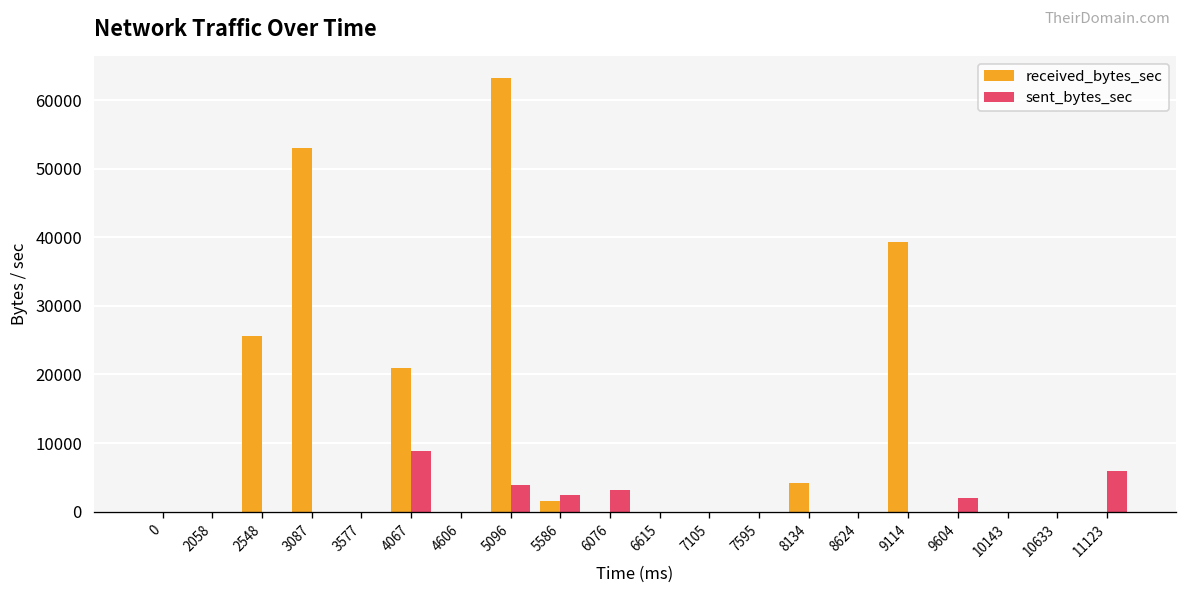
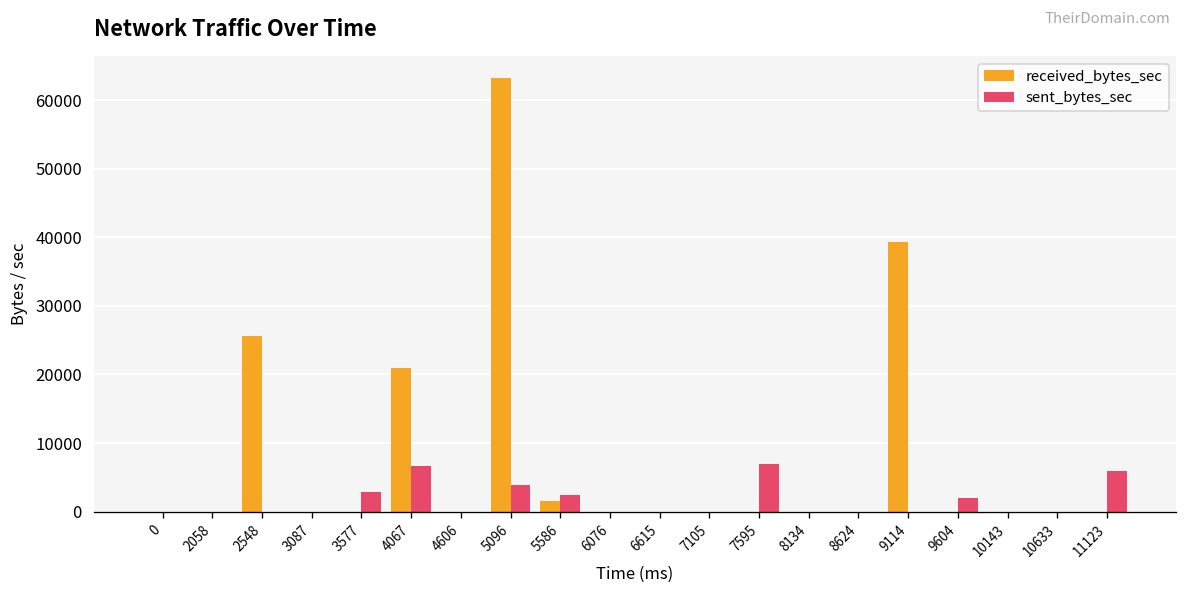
  {
    "received_bytes_sec": {
      "0": 0,
      "2058": 0,
      "2548": 26000,
-     "3087": 53000,
+     "3087": 0,
      "3577": 0,
      "4067": 21000,
      "4606": 0,
      "5096": 63000,
      "5586": 2000,
      "6076": 0,
      "6615": 0,
      "7105": 0,
      "7595": 0,
-     "8134": 4000,
+     "8134": 0,
      "8624": 0,
      "9114": 39000,
      "9604": 0,
      "10143": 0,
      "10633": 0,
      "11123": 0
    },
    "sent_bytes_sec": {
      "0": 0,
      "2058": 0,
      "2548": 0,
      "3087": 0,
-     "3577": 0,
-     "4067": 9000,
+     "3577": 3000,
+     "4067": 7000,
      "4606": 0,
      "5096": 4000,
      "5586": 2000,
-     "6076": 3000,
+     "6076": 0,
      "6615": 0,
      "7105": 0,
-     "7595": 0,
+     "7595": 7000,
      "8134": 0,
      "8624": 0,
      "9114": 0,
      "9604": 2000,
      "10143": 0,
      "10633": 0,
      "11123": 6000
    }
  }
